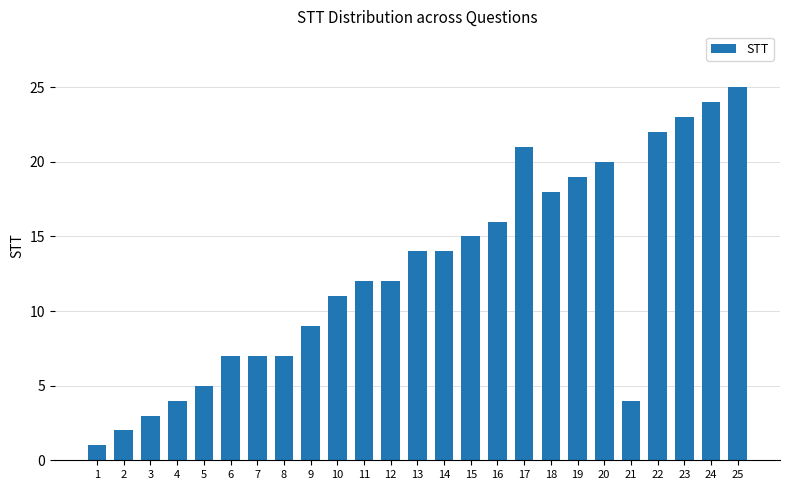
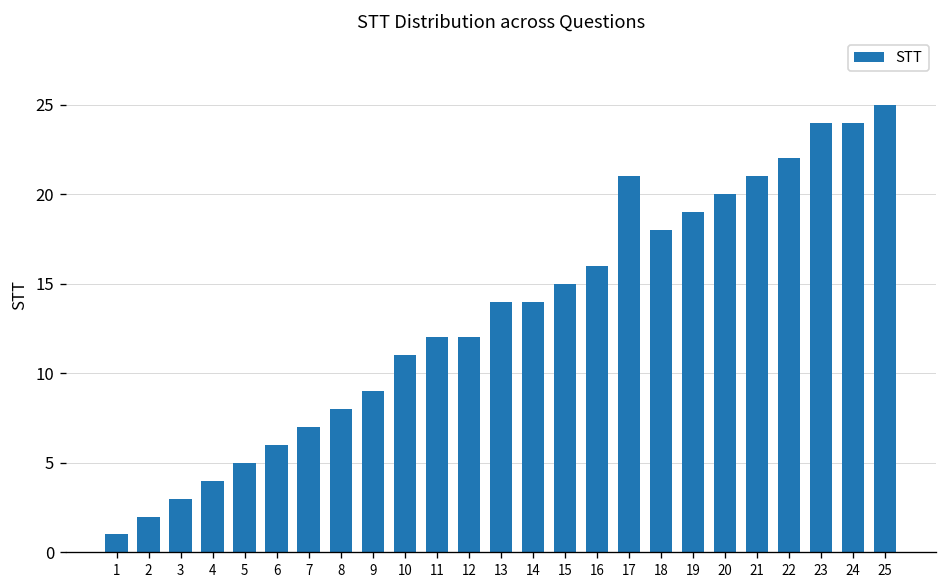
  {
    "1": 1,
    "2": 2,
    "3": 3,
    "4": 4,
    "5": 5,
-   "6": 7,
+   "6": 6,
    "7": 7,
-   "8": 7,
+   "8": 8,
    "9": 9,
    "10": 11,
    "11": 12,
    "12": 12,
    "13": 14,
    "14": 14,
    "15": 15,
    "16": 16,
    "17": 21,
    "18": 18,
    "19": 19,
    "20": 20,
-   "21": 4,
+   "21": 21,
    "22": 22,
-   "23": 23,
+   "23": 24,
    "24": 24,
    "25": 25
  }
